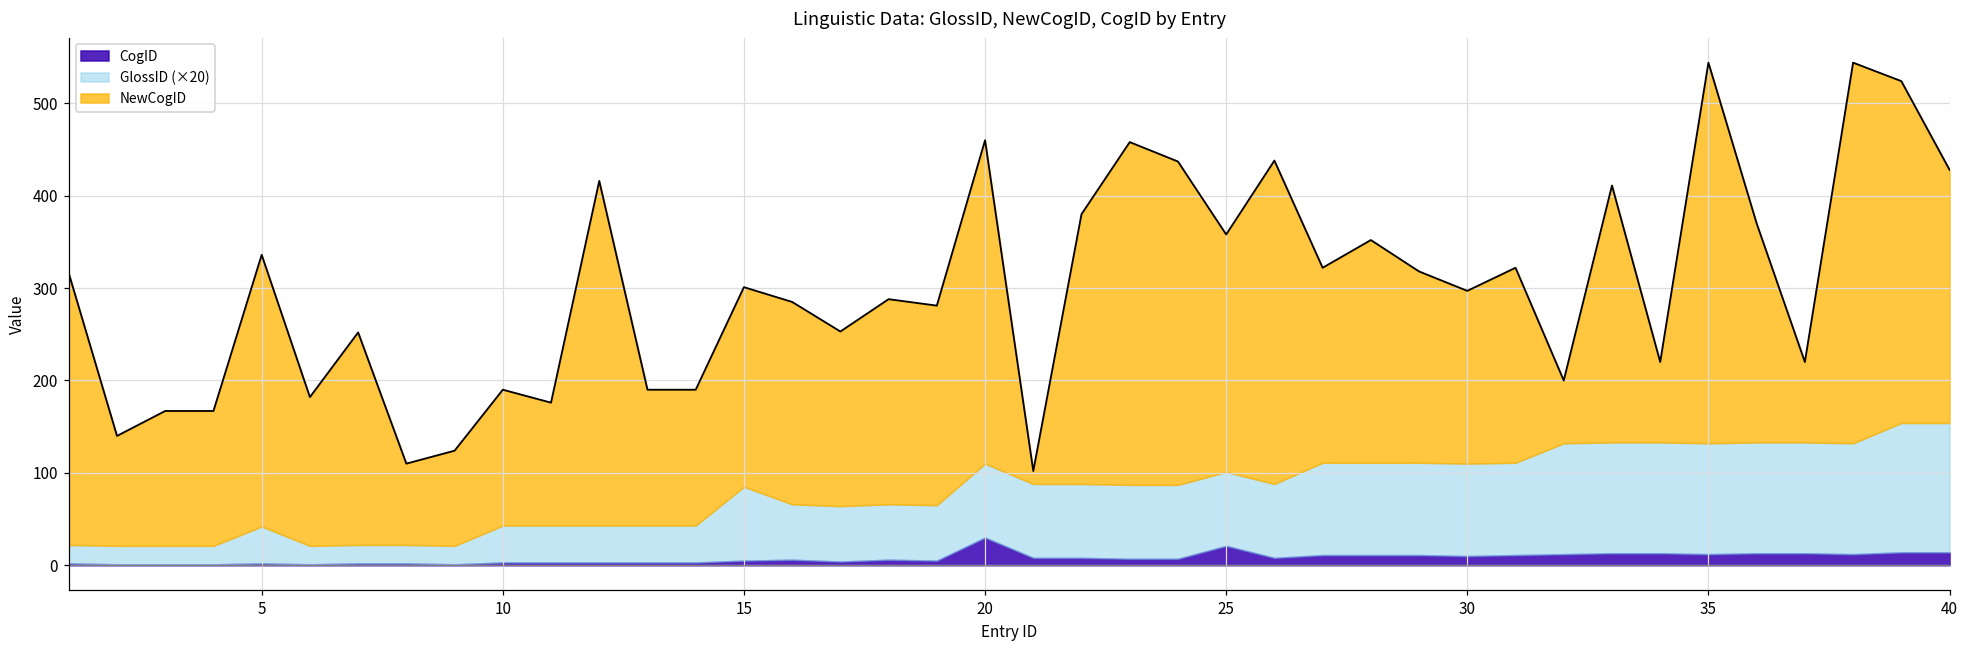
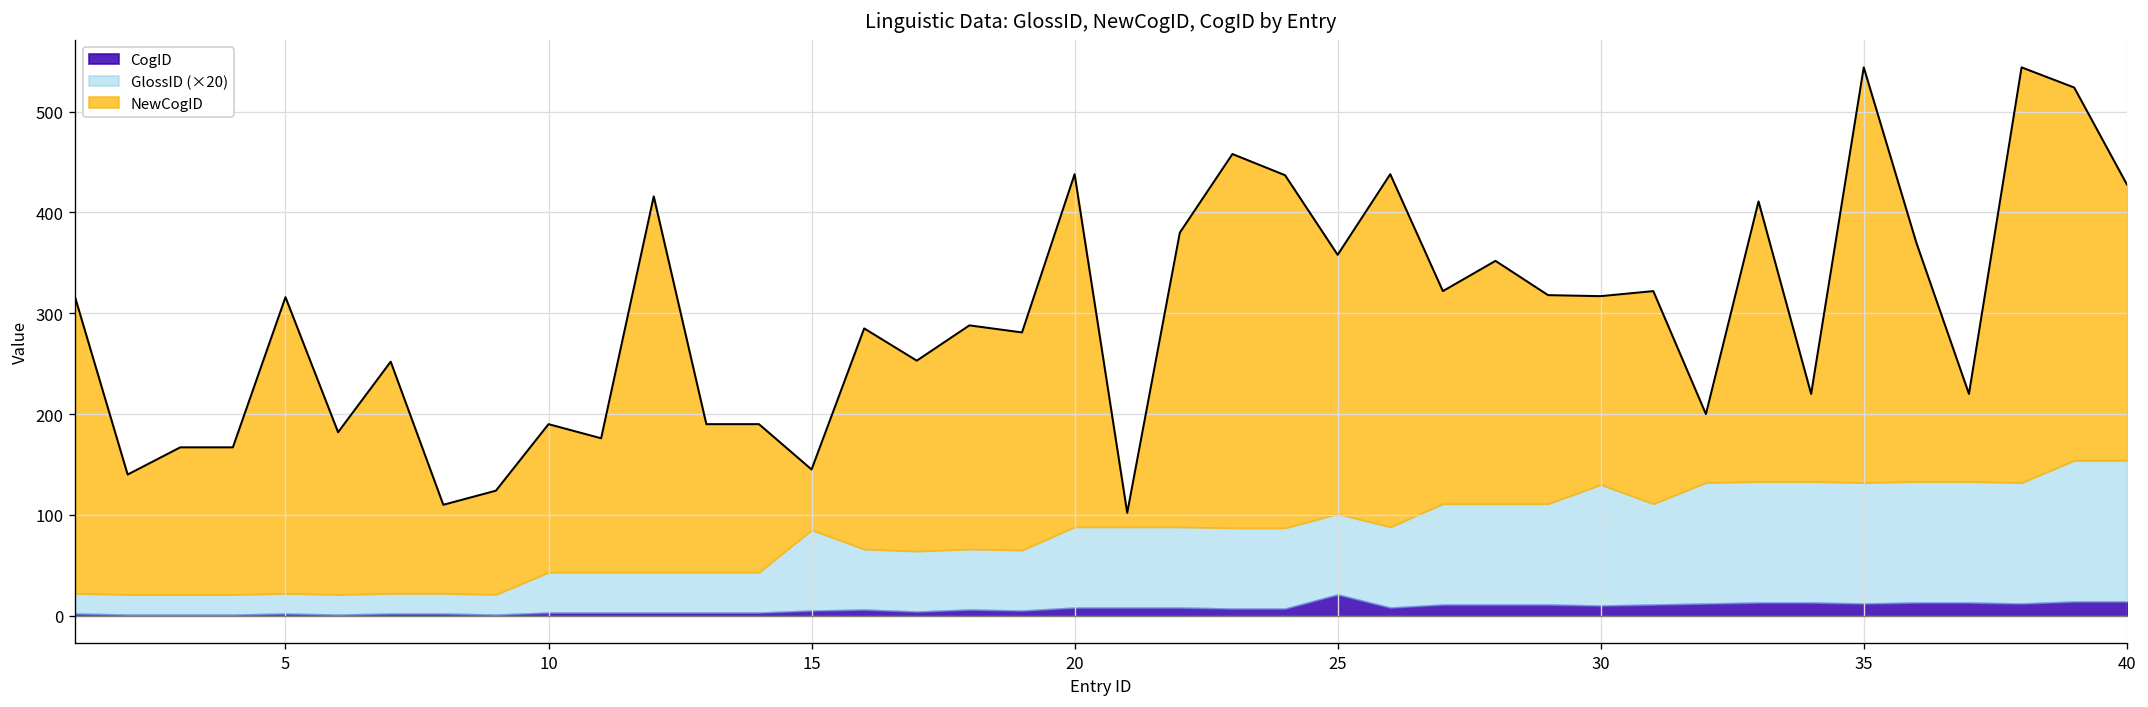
  {
    "CogID": {
      "10": 0,
      "15": 10,
-     "20": 30,
+     "20": 10,
      "25": 20,
      "30": 10,
      "35": 10,
      "40": 10
    },
    "GlossID (×20)": {
-     "5": 40,
+     "5": 20,
      "10": 40,
      "15": 80,
      "20": 80,
      "25": 80,
-     "30": 100,
+     "30": 120,
      "35": 120,
      "40": 140
    },
    "NewCogID": {
      "5": 290,
      "10": 150,
-     "15": 220,
+     "15": 60,
      "20": 350,
      "25": 260,
      "30": 190,
      "35": 410,
      "40": 270
    }
  }
